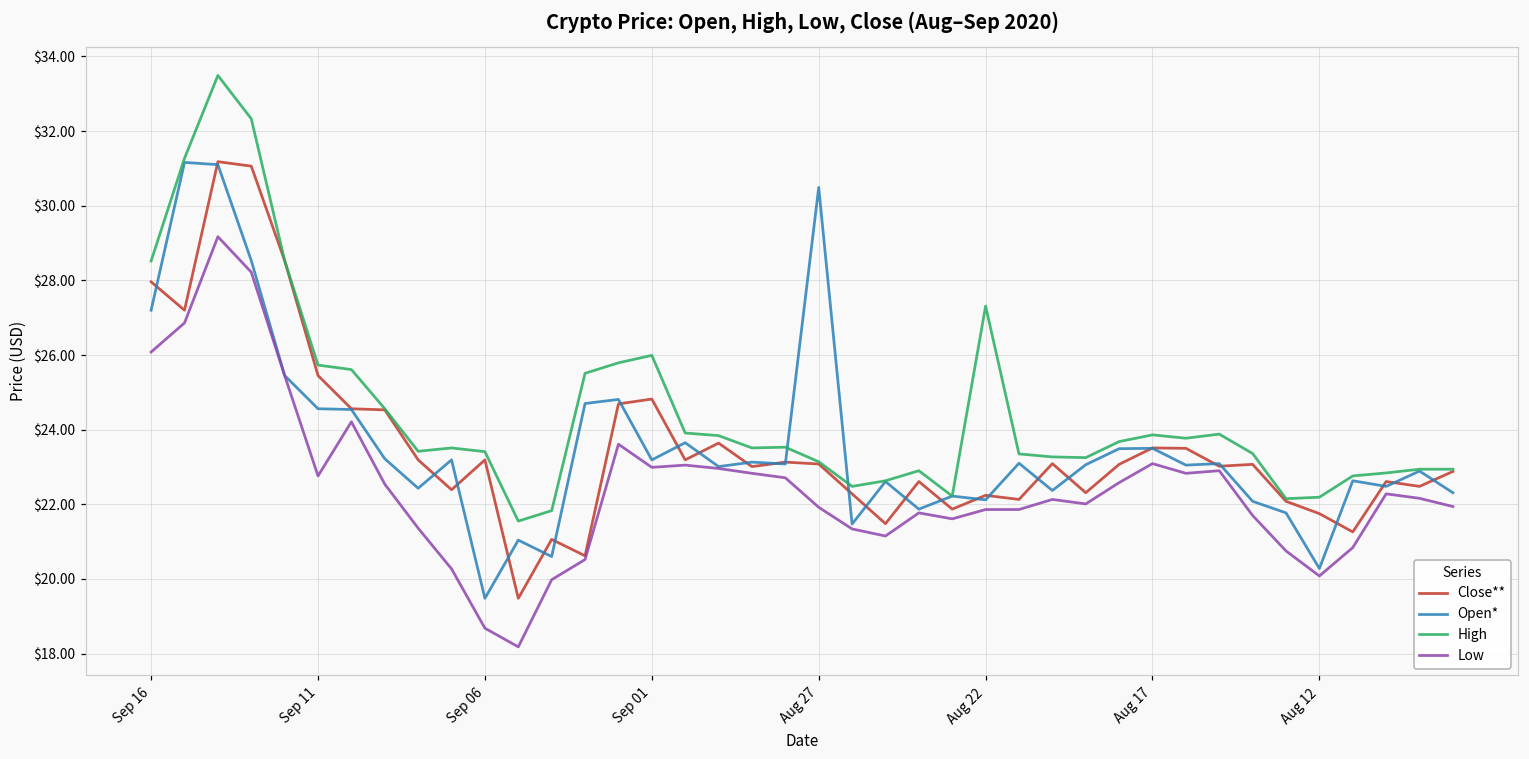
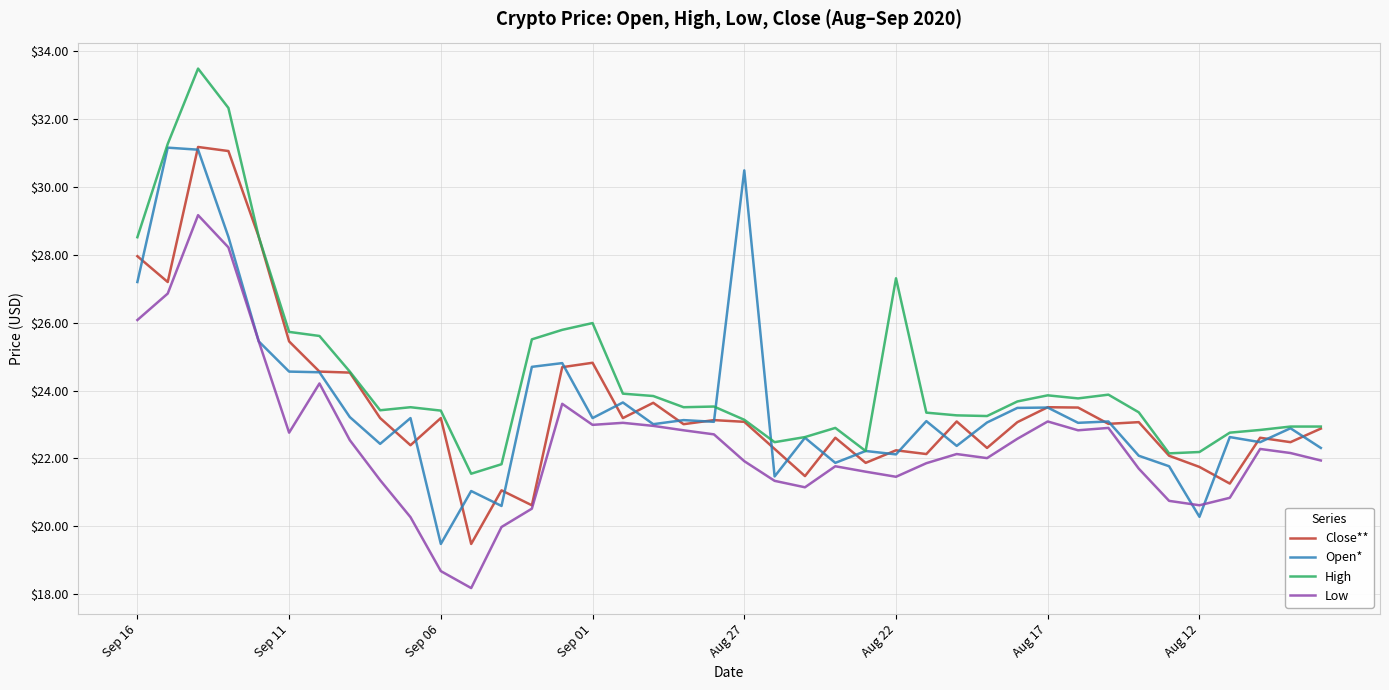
  {
    "Close**": {
      "Sep 16": "$28.0",
      "Sep 11": "$25.5",
      "Sep 06": "$23.2",
      "Sep 01": "$24.8",
      "Aug 22": "$22.2",
      "Aug 12": "$21.8"
    },
    "Open*": {
      "Sep 16": "$27.2",
      "Sep 11": "$24.6",
      "Sep 06": "$19.5",
      "Sep 01": "$23.2",
      "Aug 27": "$30.5",
      "Aug 22": "$22.1",
      "Aug 12": "$20.3"
    },
    "High": {
      "Sep 16": "$28.5",
      "Sep 11": "$25.7",
      "Sep 06": "$23.4",
      "Sep 01": "$26.0",
      "Aug 22": "$27.3",
      "Aug 17": "$23.9",
      "Aug 12": "$22.2"
    },
    "Low": {
      "Sep 16": "$26.1",
      "Sep 11": "$22.8",
      "Sep 06": "$18.7",
      "Sep 01": "$23.0",
      "Aug 27": "$21.9",
-     "Aug 22": "$21.9",
+     "Aug 22": "$21.5",
      "Aug 17": "$23.1",
-     "Aug 12": "$20.1"
+     "Aug 12": "$20.6"
    }
  }
